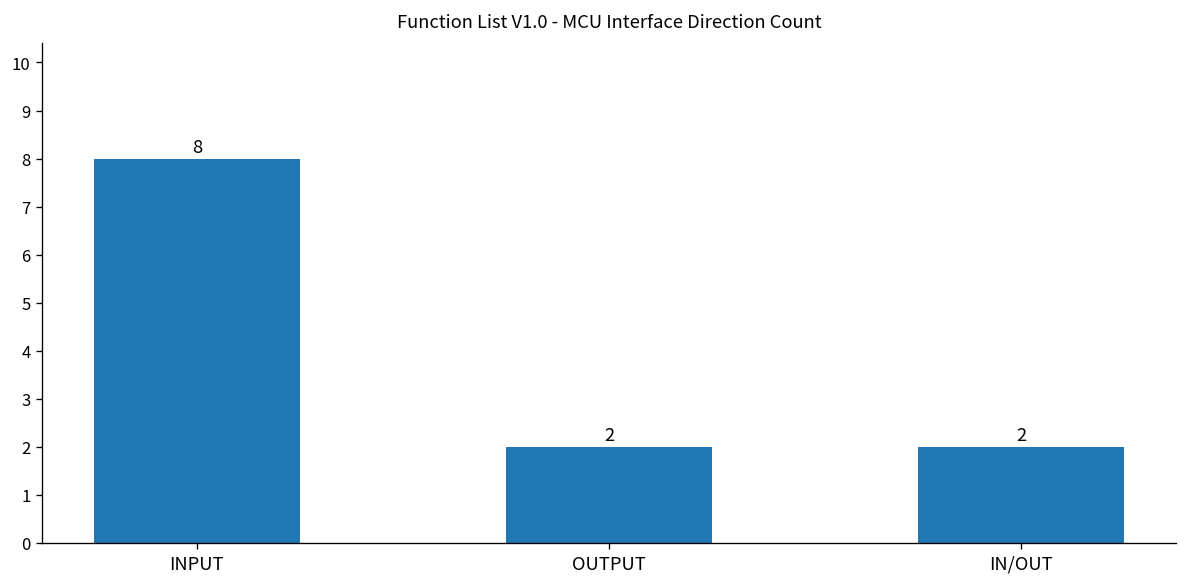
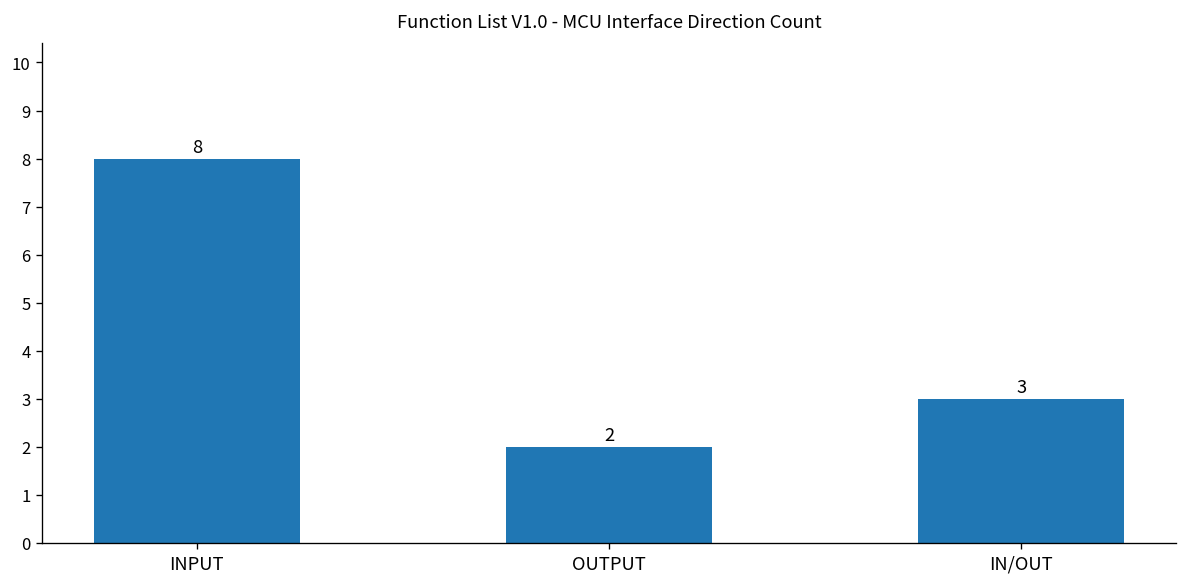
  {
    "INPUT": 8,
    "OUTPUT": 2,
-   "IN/OUT": 2
+   "IN/OUT": 3
  }
